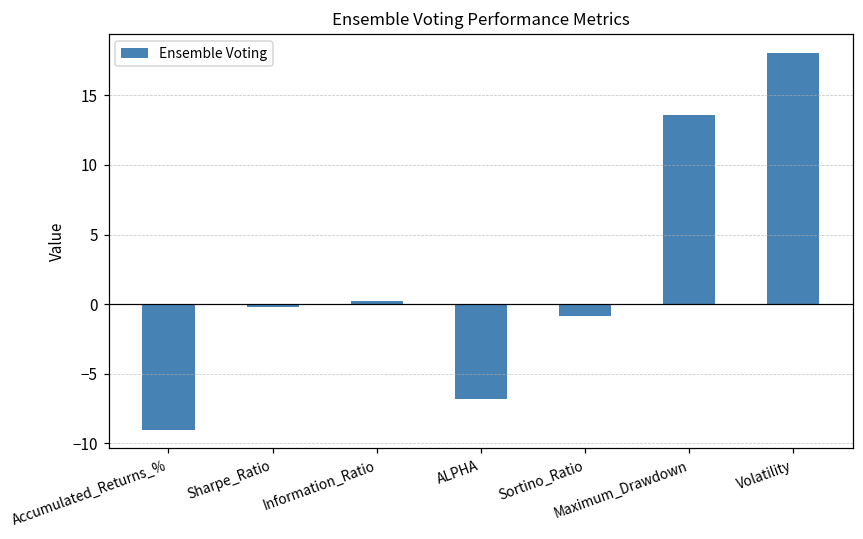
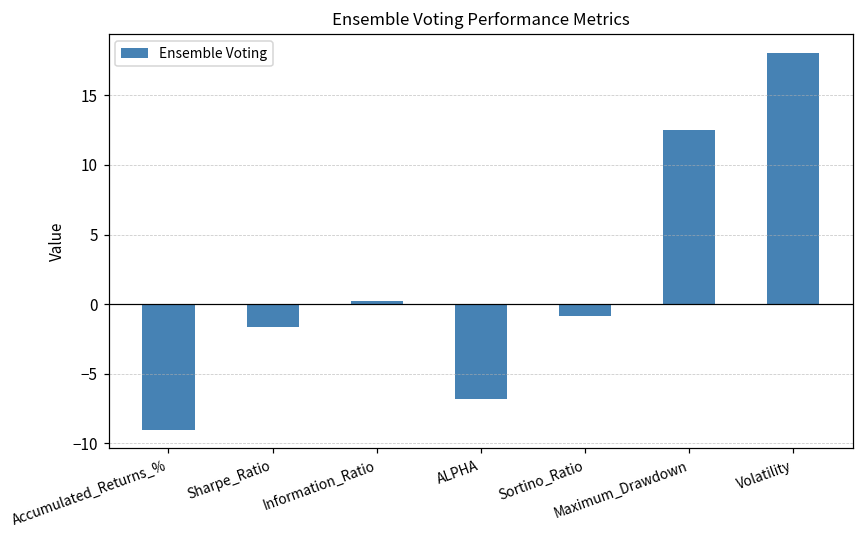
  {
    "Accumulated_Returns_%": -9.0,
-   "Sharpe_Ratio": -0.2,
+   "Sharpe_Ratio": -1.6,
    "Information_Ratio": 0.3,
    "ALPHA": -6.8,
    "Sortino_Ratio": -0.9,
-   "Maximum_Drawdown": 13.6,
+   "Maximum_Drawdown": 12.5,
    "Volatility": 18.0
  }
